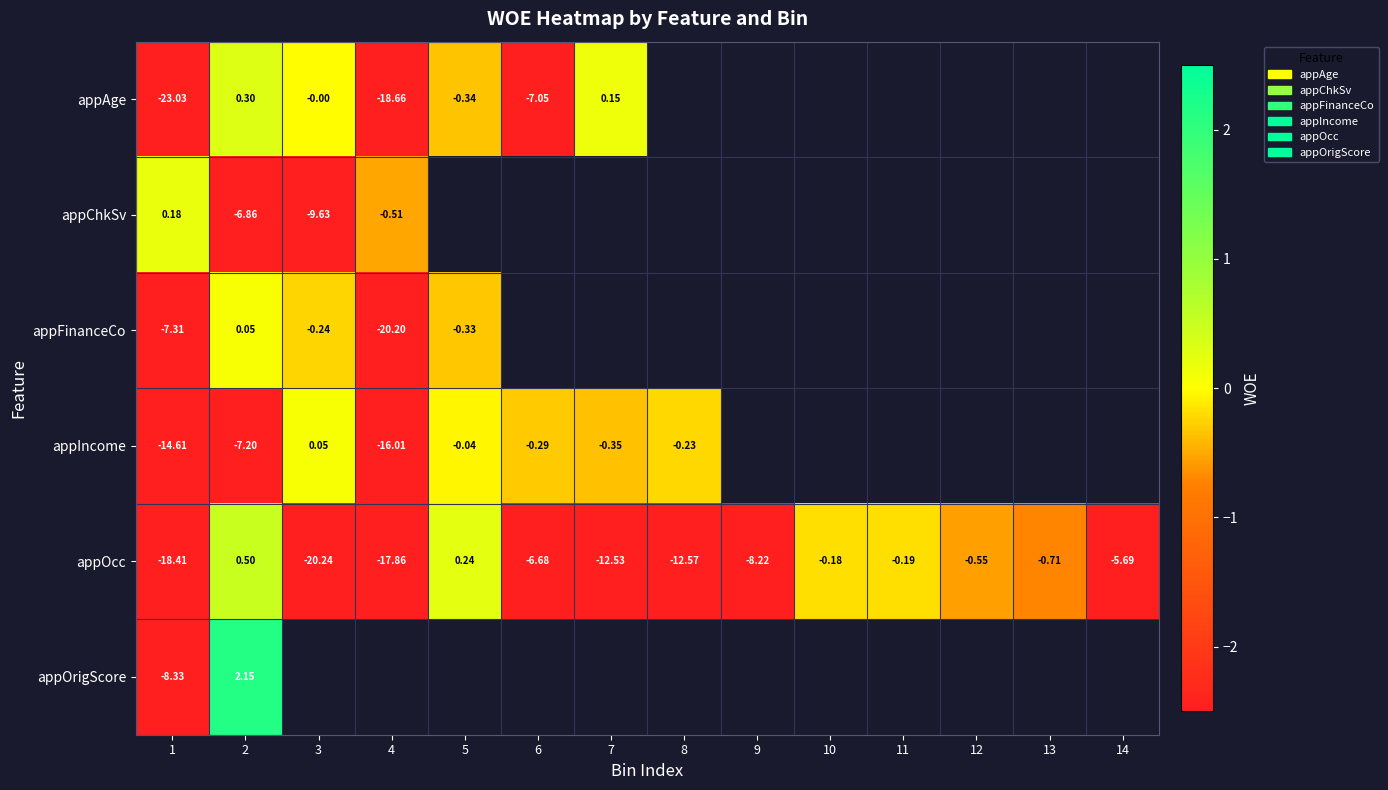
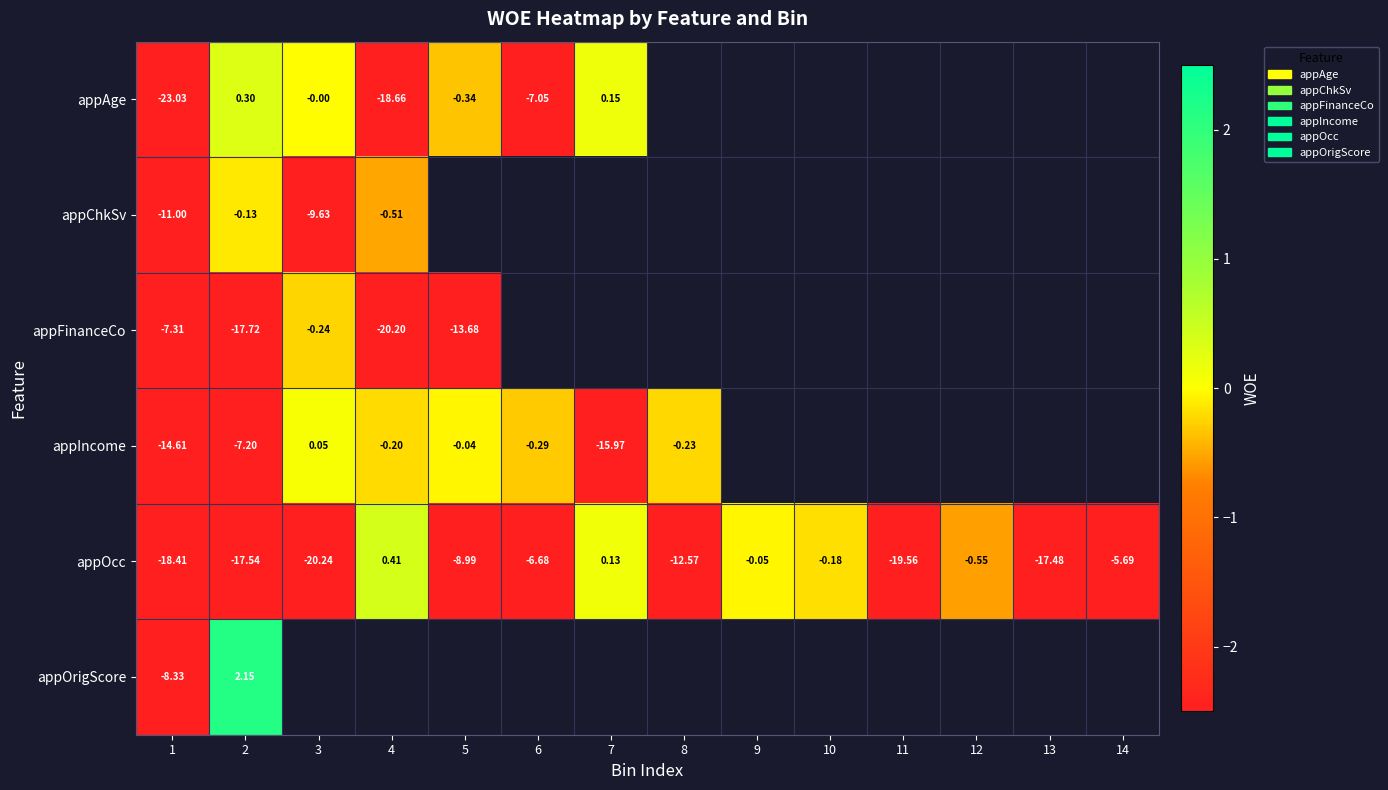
  {
    "appAge": {
      "1": -23.03,
      "2": 0.30,
      "3": -0.00,
      "4": -18.66,
      "5": -0.34,
      "6": -7.05,
      "7": 0.15
    },
    "appChkSv": {
-     "1": 0.18,
-     "2": -6.86,
+     "1": -11.00,
+     "2": -0.13,
      "3": -9.63,
      "4": -0.51
    },
    "appFinanceCo": {
      "1": -7.31,
-     "2": 0.05,
+     "2": -17.72,
      "3": -0.24,
      "4": -20.20,
-     "5": -0.33
+     "5": -13.68
    },
    "appIncome": {
      "1": -14.61,
      "2": -7.20,
      "3": 0.05,
-     "4": -16.01,
+     "4": -0.20,
      "5": -0.04,
      "6": -0.29,
-     "7": -0.35,
+     "7": -15.97,
      "8": -0.23
    },
    "appOcc": {
      "1": -18.41,
-     "2": 0.50,
+     "2": -17.54,
      "3": -20.24,
-     "4": -17.86,
-     "5": 0.24,
+     "4": 0.41,
+     "5": -8.99,
      "6": -6.68,
-     "7": -12.53,
+     "7": 0.13,
      "8": -12.57,
-     "9": -8.22,
+     "9": -0.05,
      "10": -0.18,
-     "11": -0.19,
+     "11": -19.56,
      "12": -0.55,
-     "13": -0.71,
+     "13": -17.48,
      "14": -5.69
    },
    "appOrigScore": {
      "1": -8.33,
      "2": 2.15
    }
  }
